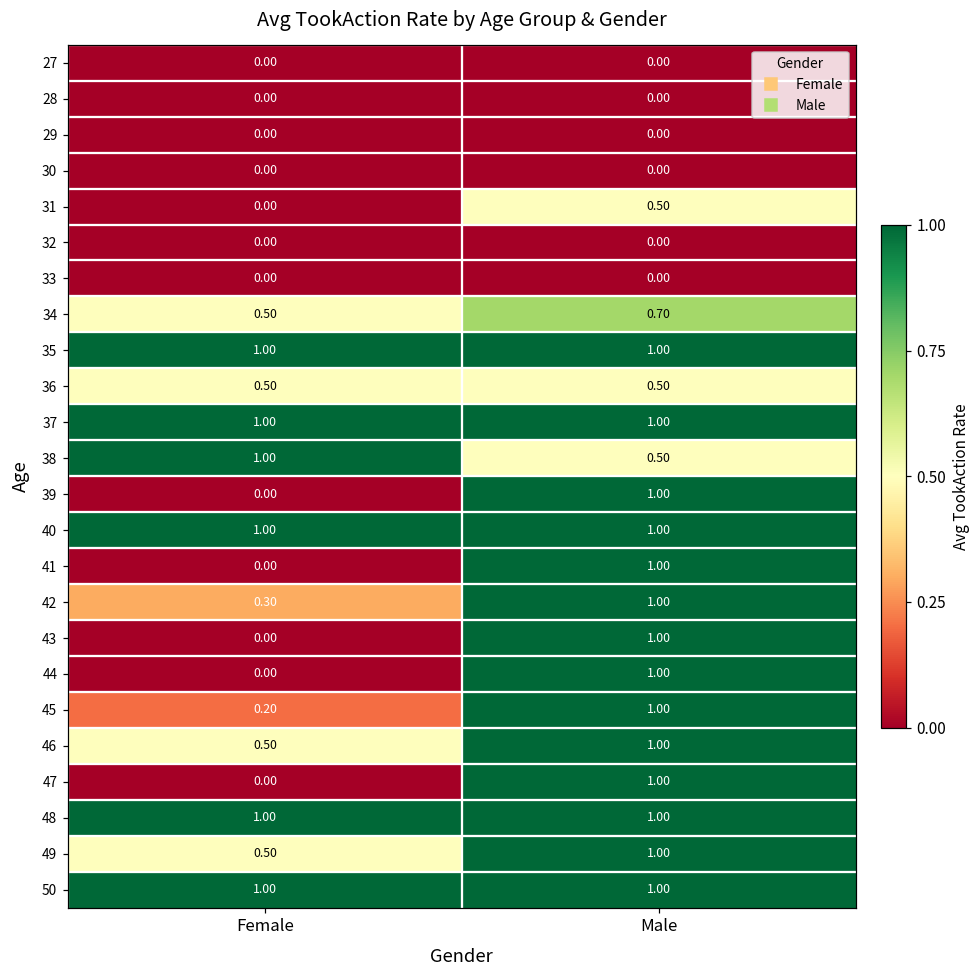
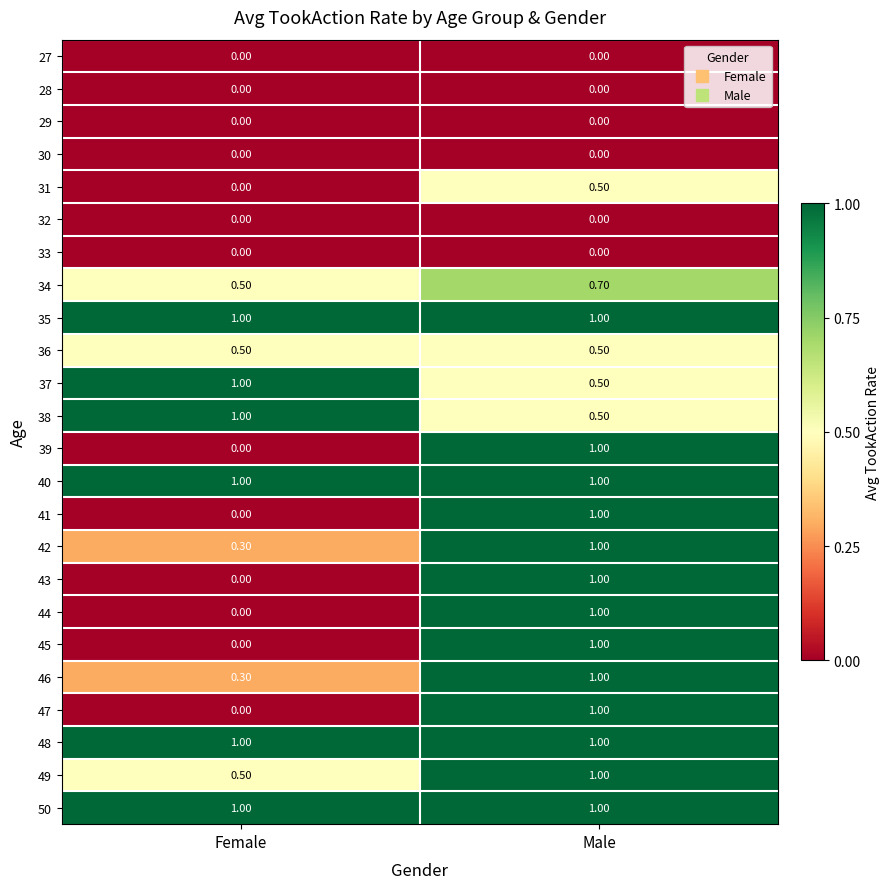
  {
    "27": {
      "Female": 0.00,
      "Male": 0.00
    },
    "28": {
      "Female": 0.00,
      "Male": 0.00
    },
    "29": {
      "Female": 0.00,
      "Male": 0.00
    },
    "30": {
      "Female": 0.00,
      "Male": 0.00
    },
    "31": {
      "Female": 0.00,
      "Male": 0.50
    },
    "32": {
      "Female": 0.00,
      "Male": 0.00
    },
    "33": {
      "Female": 0.00,
      "Male": 0.00
    },
    "34": {
      "Female": 0.50,
      "Male": 0.70
    },
    "35": {
      "Female": 1.00,
      "Male": 1.00
    },
    "36": {
      "Female": 0.50,
      "Male": 0.50
    },
    "37": {
      "Female": 1.00,
-     "Male": 1.00
+     "Male": 0.50
    },
    "38": {
      "Female": 1.00,
      "Male": 0.50
    },
    "39": {
      "Female": 0.00,
      "Male": 1.00
    },
    "40": {
      "Female": 1.00,
      "Male": 1.00
    },
    "41": {
      "Female": 0.00,
      "Male": 1.00
    },
    "42": {
      "Female": 0.30,
      "Male": 1.00
    },
    "43": {
      "Female": 0.00,
      "Male": 1.00
    },
    "44": {
      "Female": 0.00,
      "Male": 1.00
    },
    "45": {
-     "Female": 0.20,
+     "Female": 0.00,
      "Male": 1.00
    },
    "46": {
-     "Female": 0.50,
+     "Female": 0.30,
      "Male": 1.00
    },
    "47": {
      "Female": 0.00,
      "Male": 1.00
    },
    "48": {
      "Female": 1.00,
      "Male": 1.00
    },
    "49": {
      "Female": 0.50,
      "Male": 1.00
    },
    "50": {
      "Female": 1.00,
      "Male": 1.00
    }
  }
